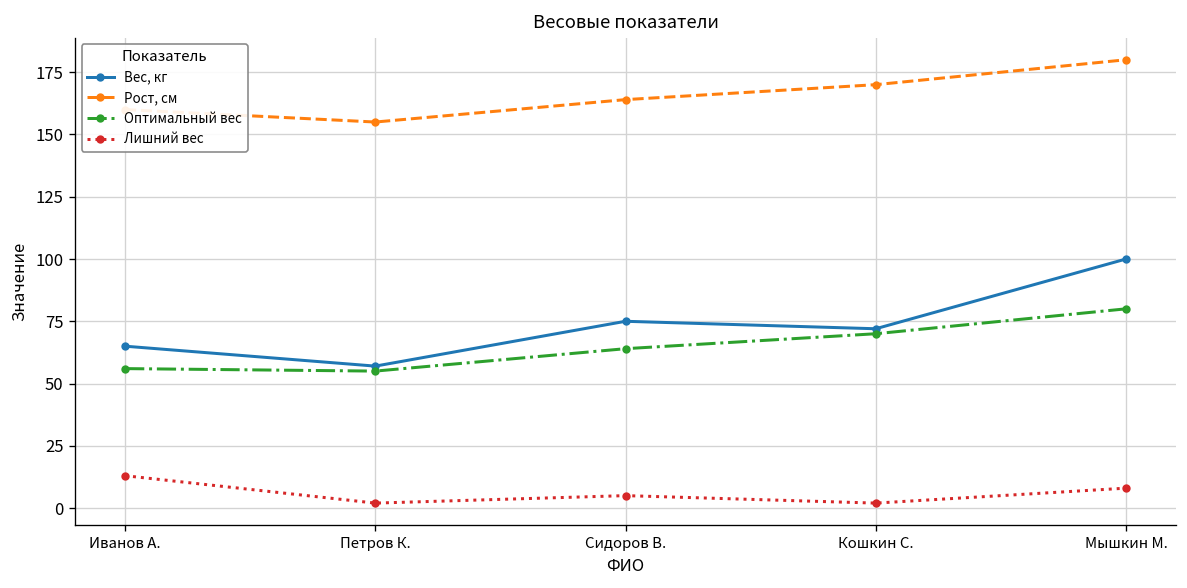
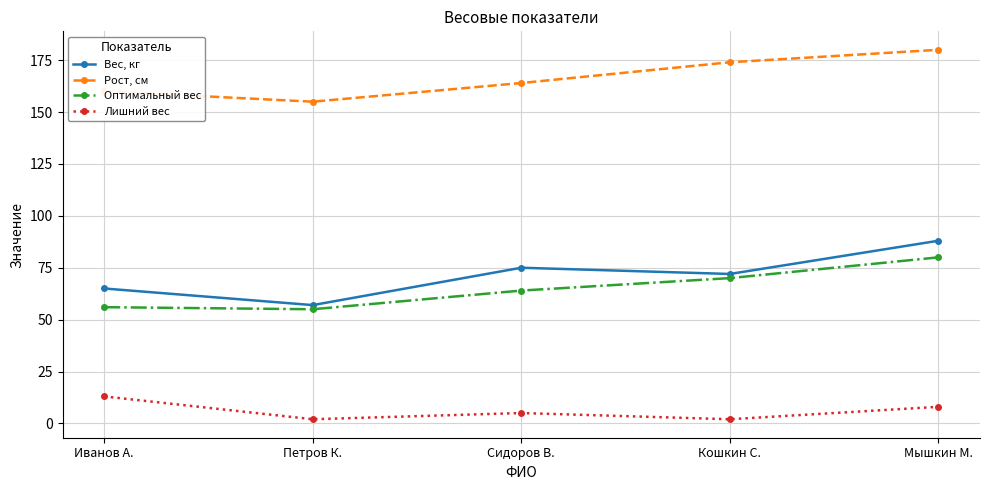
  {
    "Вес, кг": {
      "Иванов А.": 65,
      "Петров К.": 57,
      "Сидоров В.": 75,
      "Кошкин С.": 72,
-     "Мышкин М.": 100
+     "Мышкин М.": 88
    },
    "Рост, см": {
      "Петров К.": 155,
      "Сидоров В.": 164,
-     "Кошкин С.": 170,
+     "Кошкин С.": 174,
      "Мышкин М.": 180
    },
    "Оптимальный вес": {
      "Иванов А.": 56,
      "Петров К.": 55,
      "Сидоров В.": 64,
      "Кошкин С.": 70,
      "Мышкин М.": 80
    },
    "Лишний вес": {
      "Иванов А.": 13,
      "Петров К.": 2,
      "Сидоров В.": 5,
      "Кошкин С.": 2,
      "Мышкин М.": 8
    }
  }
